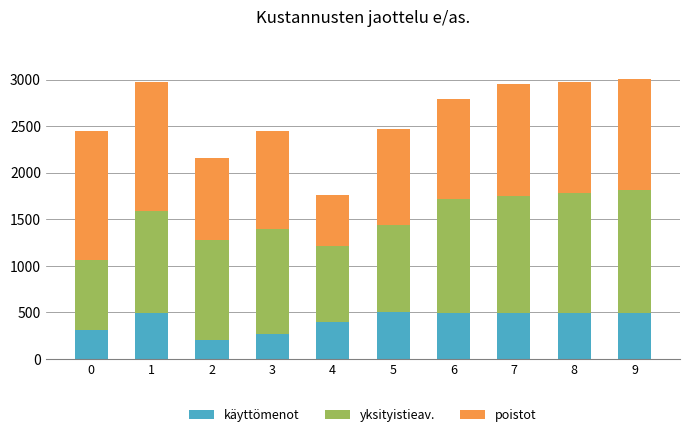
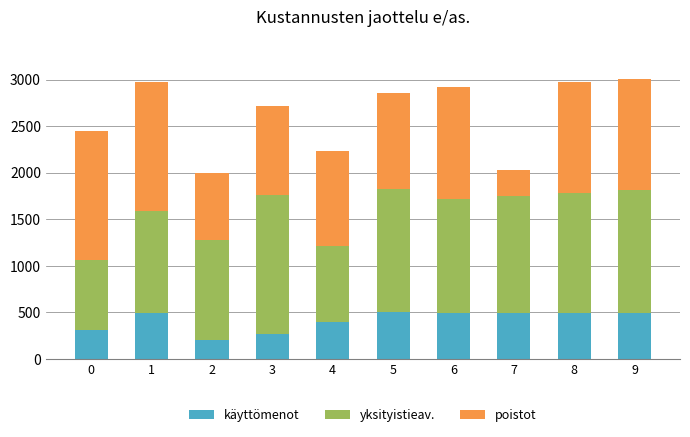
  {
    "käyttömenot": {
      "0": 300,
      "1": 500,
      "2": 200,
      "3": 300,
      "4": 400,
      "5": 500,
      "6": 500,
      "7": 500,
      "8": 500,
      "9": 500
    },
    "yksityistieav.": {
      "0": 700,
      "1": 1100,
      "2": 1100,
-     "3": 1100,
+     "3": 1500,
      "4": 800,
-     "5": 900,
+     "5": 1300,
      "6": 1200,
      "7": 1300,
      "8": 1300,
      "9": 1300
    },
    "poistot": {
      "0": 1400,
      "1": 1400,
-     "2": 900,
-     "3": 1100,
-     "4": 600,
+     "2": 700,
+     "3": 1000,
+     "4": 1000,
      "5": 1000,
-     "6": 1100,
-     "7": 1200,
+     "6": 1200,
+     "7": 300,
      "8": 1200,
      "9": 1200
    }
  }
